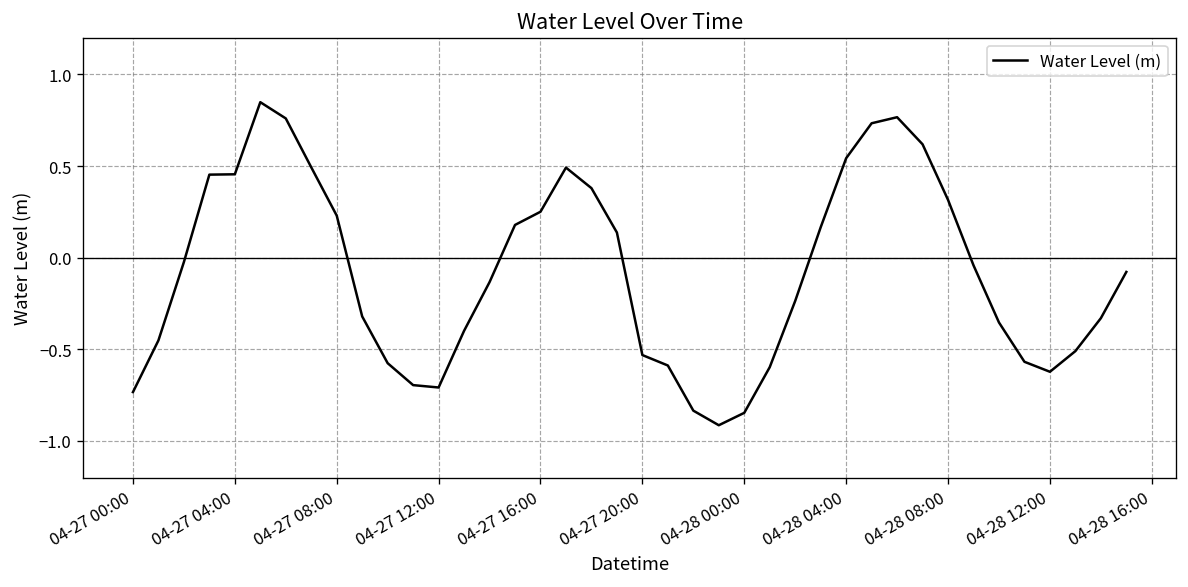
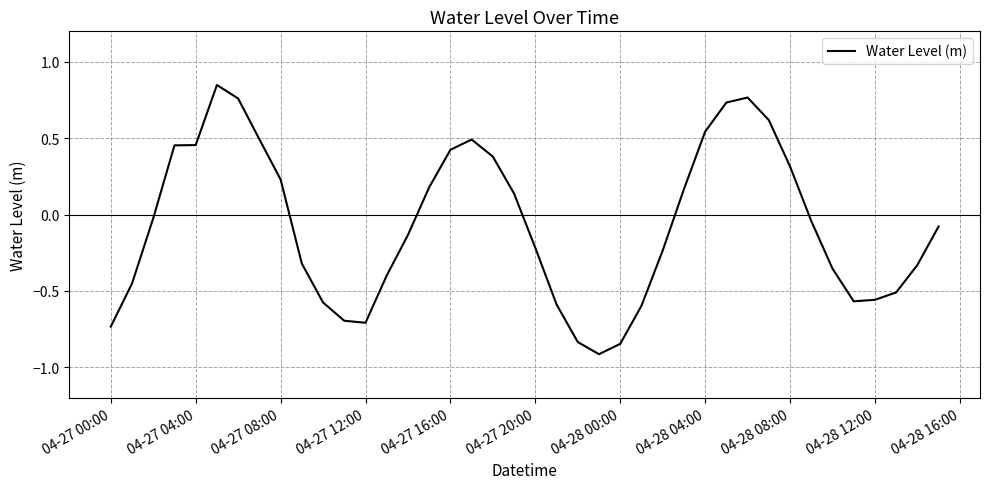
  {
    "04-27 00:00": -0.73,
    "04-27 04:00": 0.46,
    "04-27 08:00": 0.23,
    "04-27 12:00": -0.71,
-   "04-27 16:00": 0.25,
-   "04-27 20:00": -0.53,
+   "04-27 16:00": 0.42,
+   "04-27 20:00": -0.22,
    "04-28 00:00": -0.85,
    "04-28 04:00": 0.54,
    "04-28 08:00": 0.32,
-   "04-28 12:00": -0.62
+   "04-28 12:00": -0.56
  }
